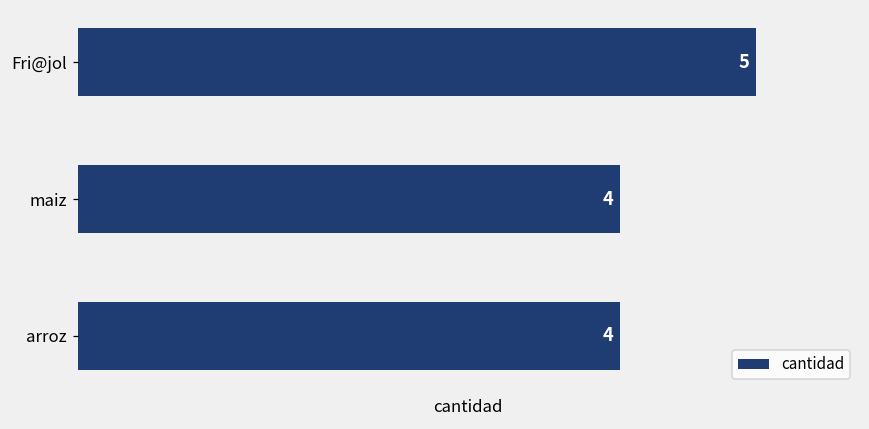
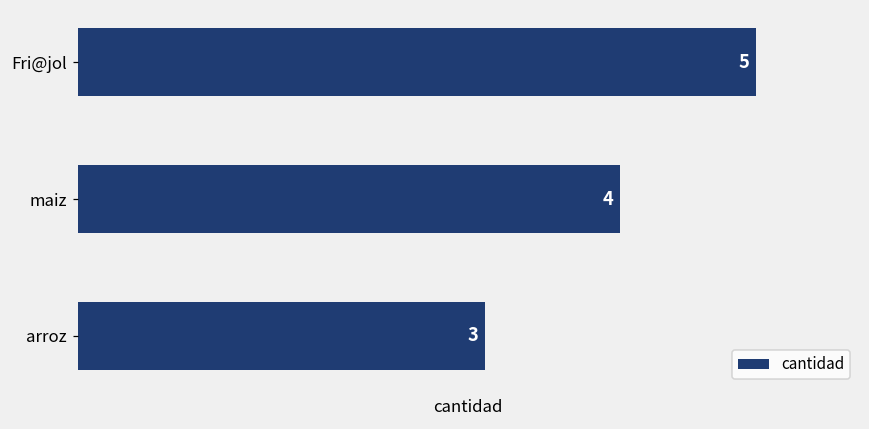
  {
    "Fri@jol": 5,
    "maiz": 4,
-   "arroz": 4
+   "arroz": 3
  }
